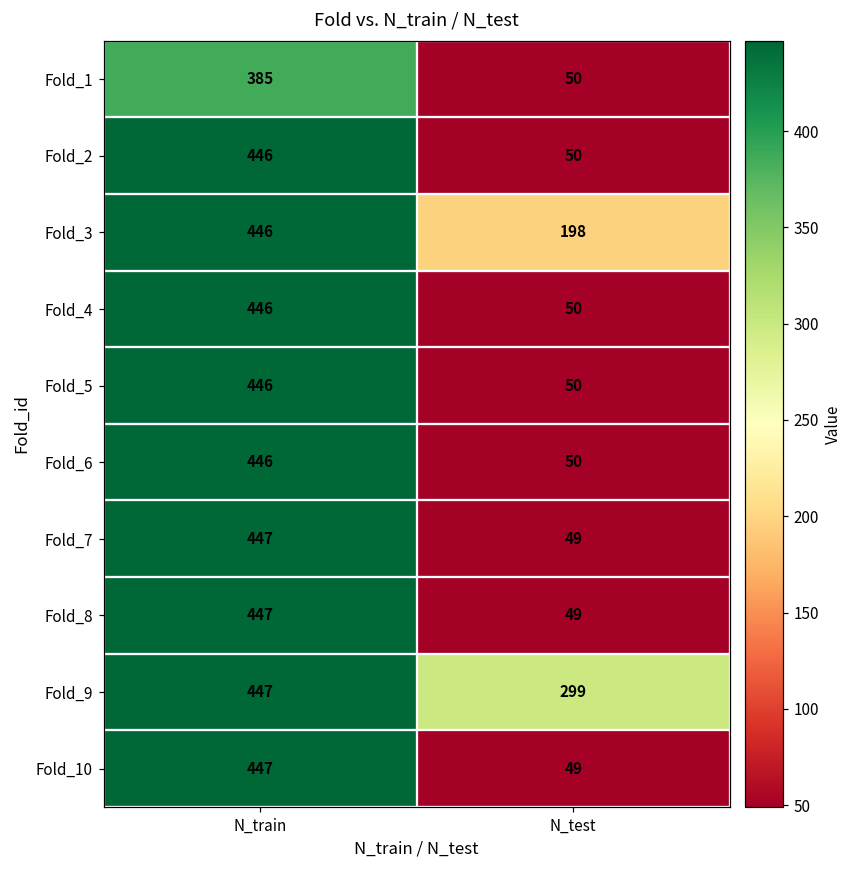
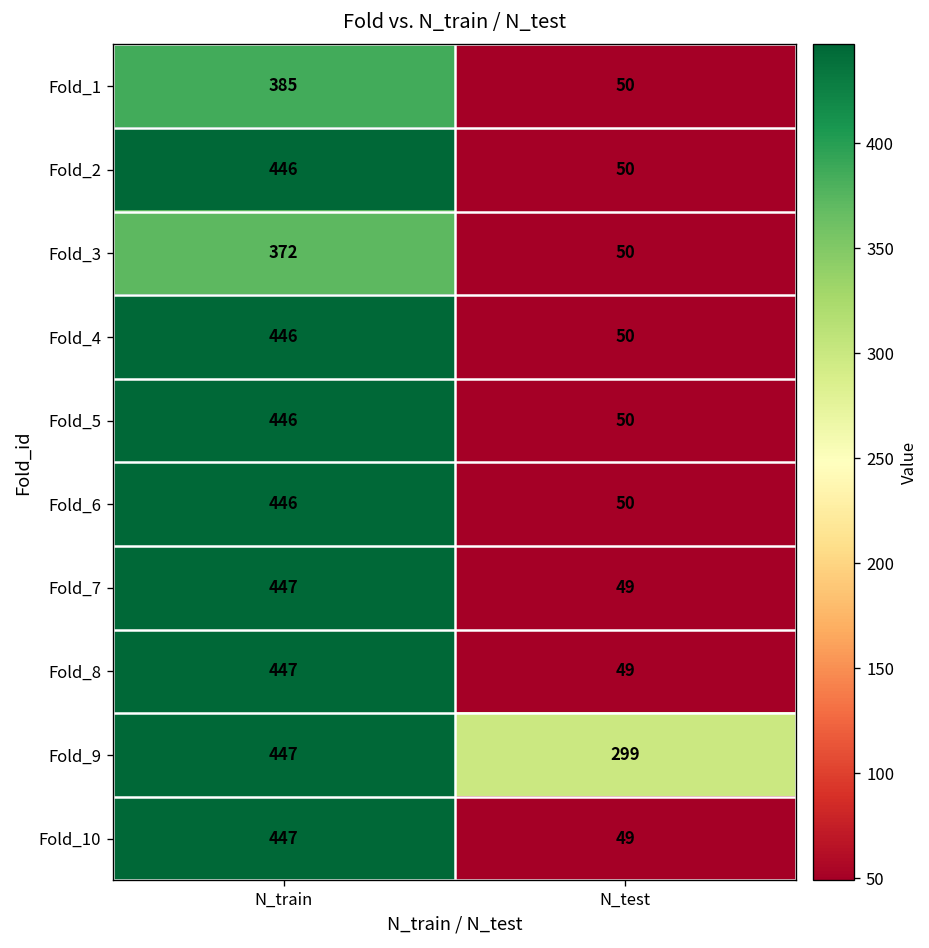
  {
    "Fold_1": {
      "N_train": 385,
      "N_test": 50
    },
    "Fold_2": {
      "N_train": 446,
      "N_test": 50
    },
    "Fold_3": {
-     "N_train": 446,
-     "N_test": 198
+     "N_train": 372,
+     "N_test": 50
    },
    "Fold_4": {
      "N_train": 446,
      "N_test": 50
    },
    "Fold_5": {
      "N_train": 446,
      "N_test": 50
    },
    "Fold_6": {
      "N_train": 446,
      "N_test": 50
    },
    "Fold_7": {
      "N_train": 447,
      "N_test": 49
    },
    "Fold_8": {
      "N_train": 447,
      "N_test": 49
    },
    "Fold_9": {
      "N_train": 447,
      "N_test": 299
    },
    "Fold_10": {
      "N_train": 447,
      "N_test": 49
    }
  }
